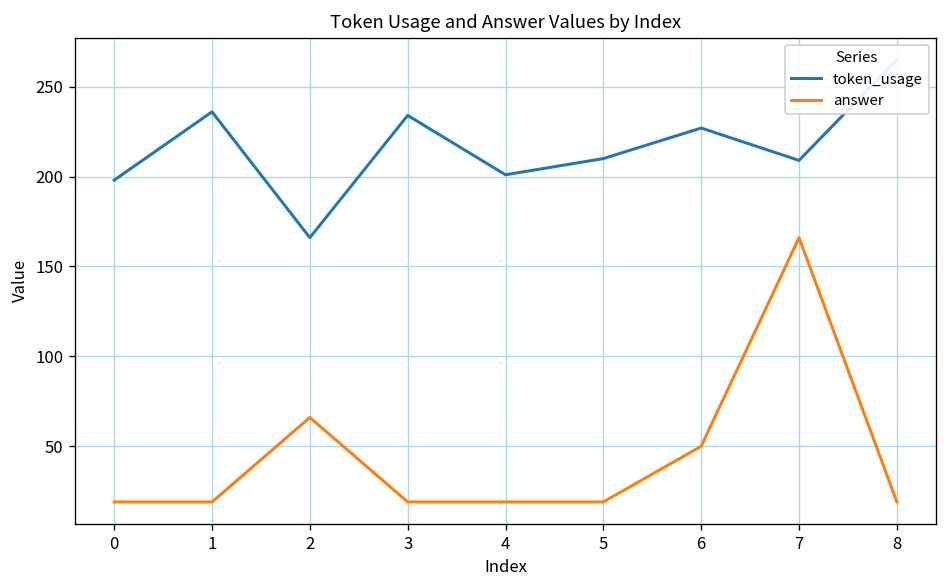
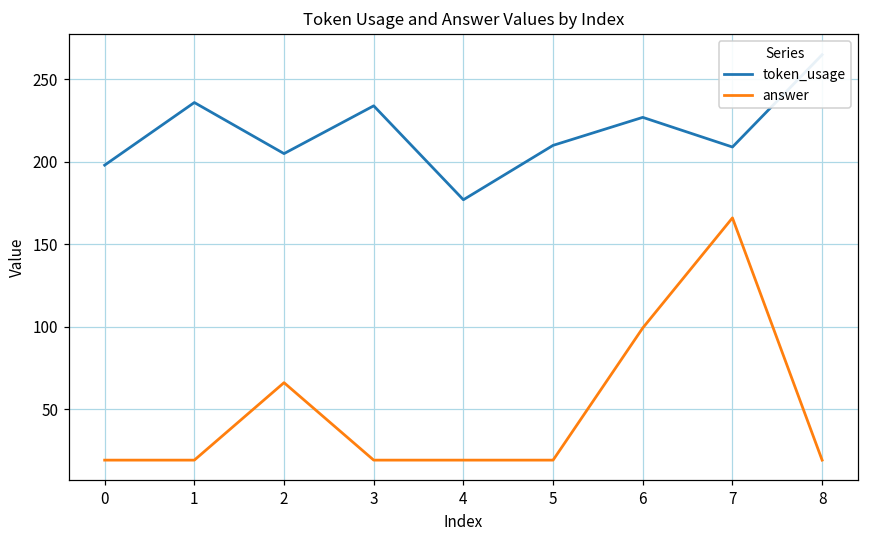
  {
    "token_usage": {
      "0": 198,
      "1": 236,
-     "2": 166,
+     "2": 205,
      "3": 234,
-     "4": 201,
+     "4": 177,
      "5": 210,
      "6": 227,
      "7": 209
    },
    "answer": {
      "0": 19,
      "1": 19,
      "2": 66,
      "3": 19,
      "4": 19,
      "5": 19,
-     "6": 50,
+     "6": 99,
      "7": 166,
      "8": 19
    }
  }
